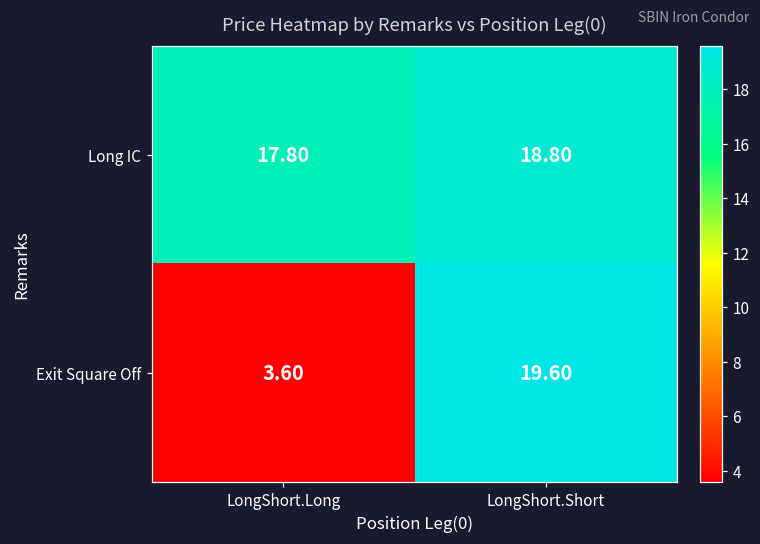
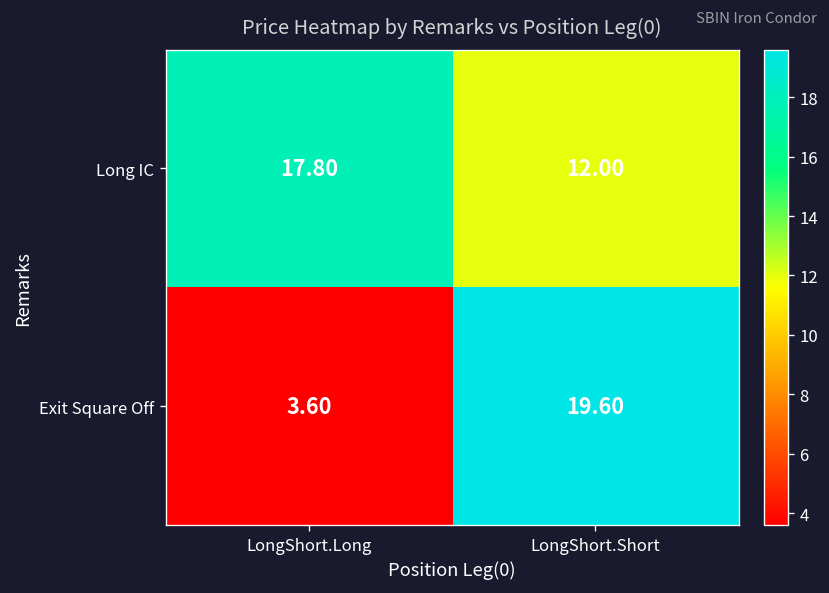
  {
    "Long IC": {
      "LongShort.Long": 17.80,
-     "LongShort.Short": 18.80
+     "LongShort.Short": 12.00
    },
    "Exit Square Off": {
      "LongShort.Long": 3.60,
      "LongShort.Short": 19.60
    }
  }
